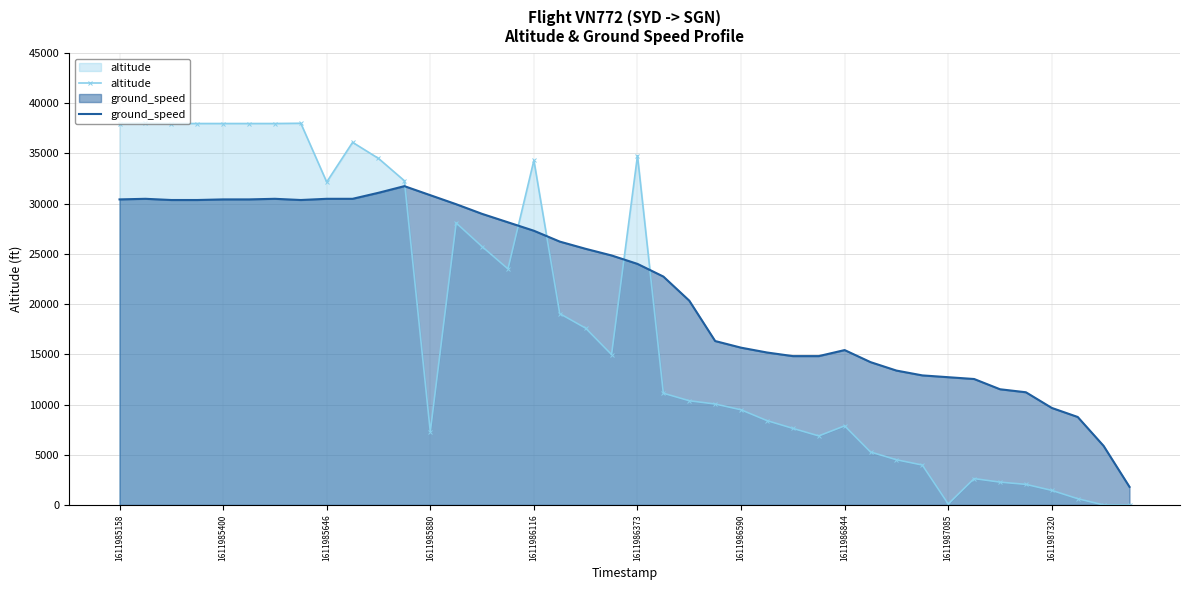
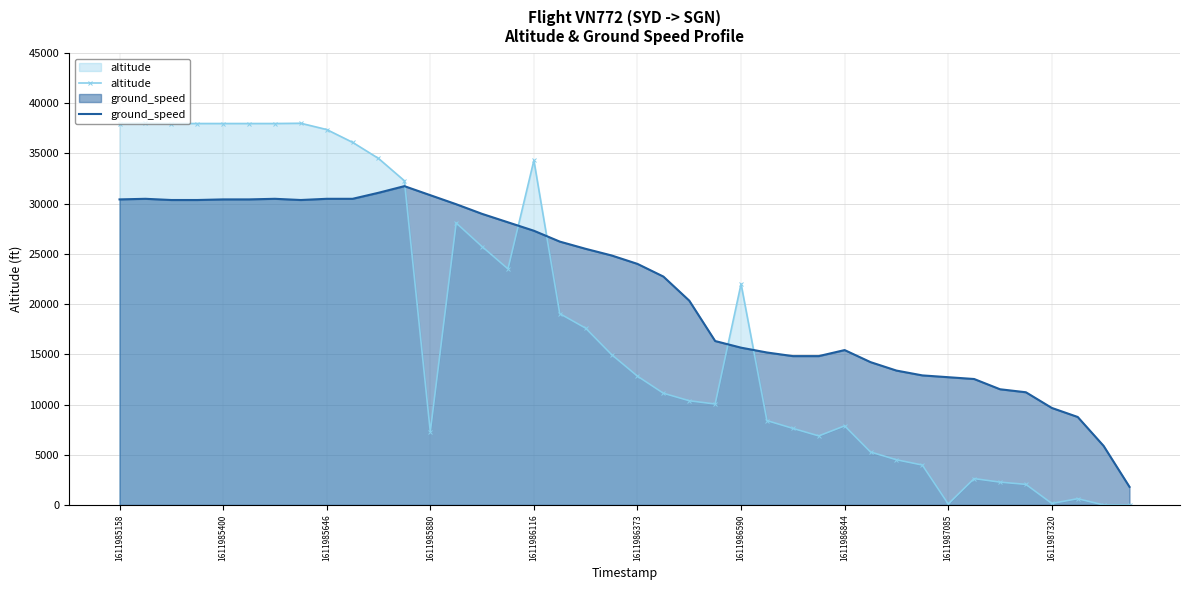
  {
    "altitude": {
      "1611985400": 38000,
-     "1611985646": 32200,
+     "1611985646": 37400,
      "1611985880": 7300,
      "1611986116": 34300,
-     "1611986373": 34800,
-     "1611986590": 9500,
+     "1611986373": 12800,
+     "1611986590": 22000,
      "1611986844": 7900,
      "1611987085": 100,
-     "1611987320": 1500
+     "1611987320": 200
    },
    "ground_speed": {
      "1611985158": 30400,
      "1611985400": 30400,
      "1611985646": 30500,
      "1611985880": 30800,
      "1611986116": 27300,
      "1611986373": 24000,
      "1611986590": 15700,
      "1611986844": 15400,
      "1611987085": 12700,
      "1611987320": 9700
    }
  }
